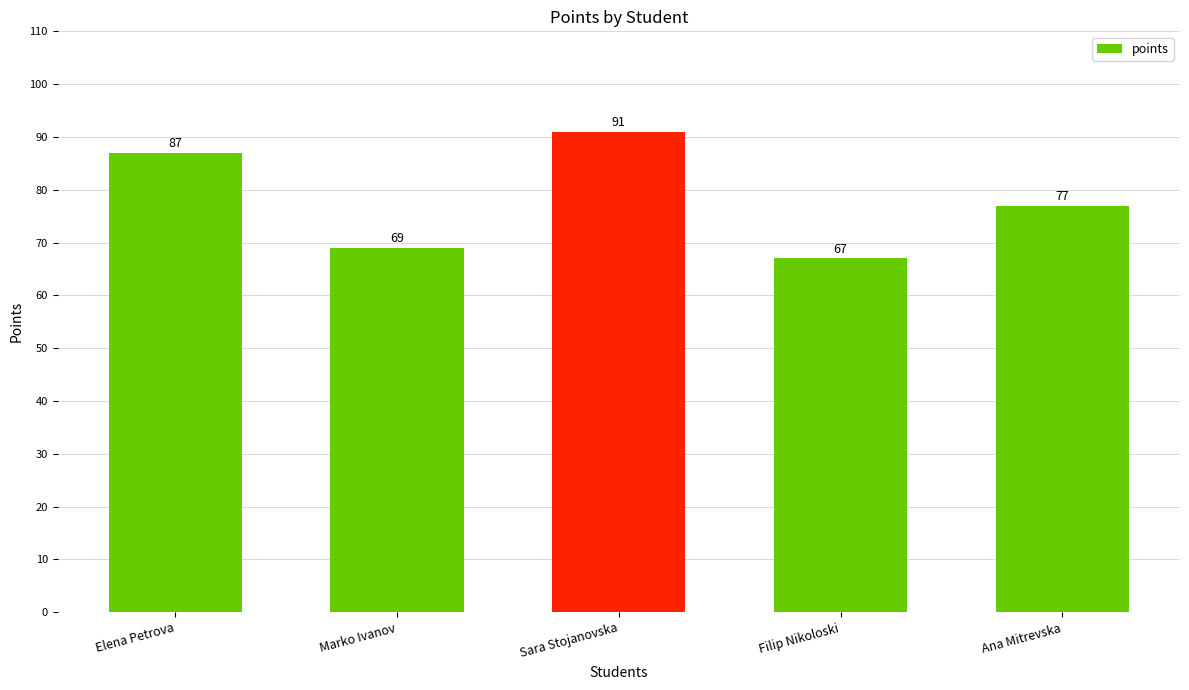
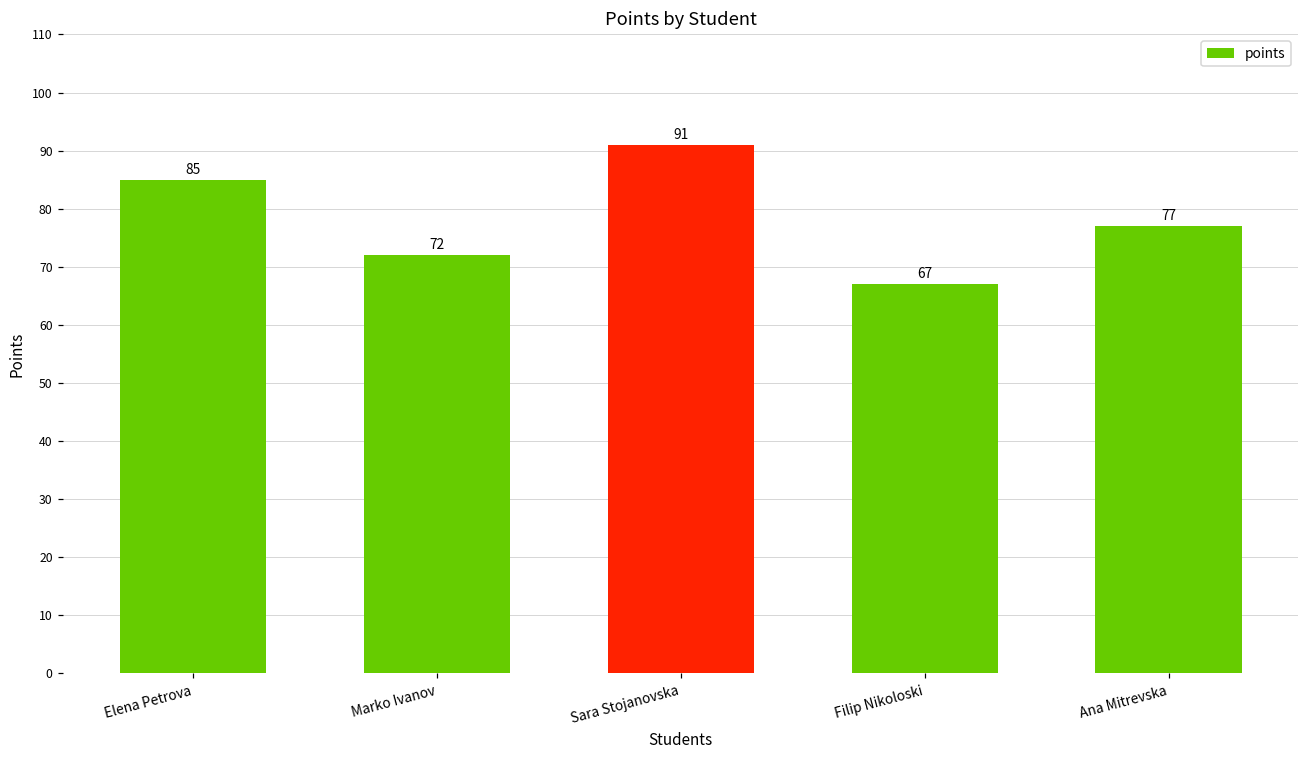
  {
-   "Elena Petrova": 87,
-   "Marko Ivanov": 69,
+   "Elena Petrova": 85,
+   "Marko Ivanov": 72,
    "Sara Stojanovska": 91,
    "Filip Nikoloski": 67,
    "Ana Mitrevska": 77
  }
